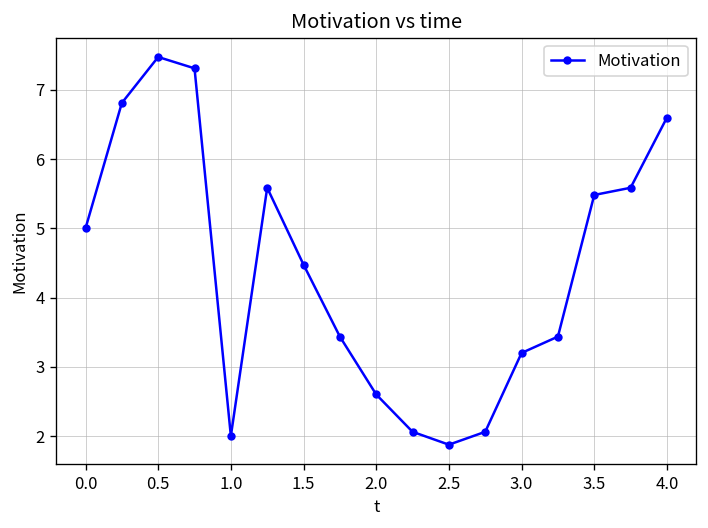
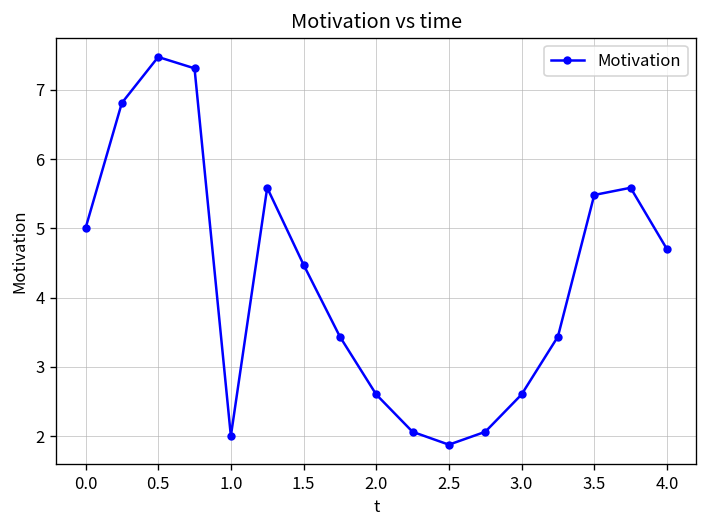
  {
    "0.0": 5.0,
    "0.5": 7.5,
    "1.0": 2.0,
    "1.5": 4.5,
    "2.0": 2.6,
    "2.5": 1.9,
-   "3.0": 3.2,
+   "3.0": 2.6,
    "3.5": 5.5,
-   "4.0": 6.6
+   "4.0": 4.7
  }
